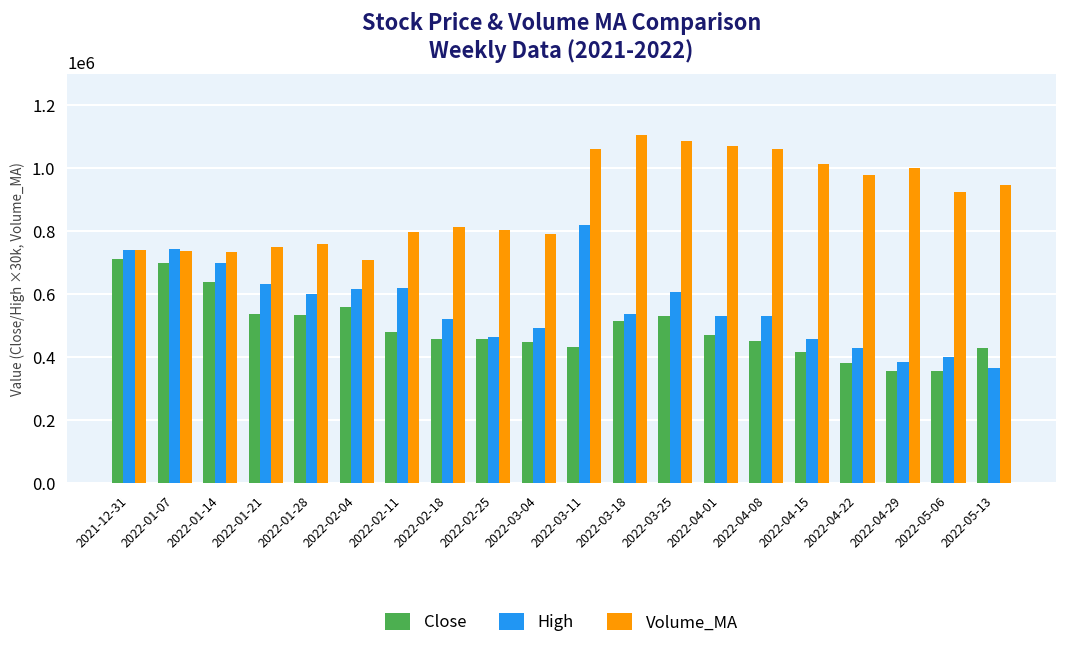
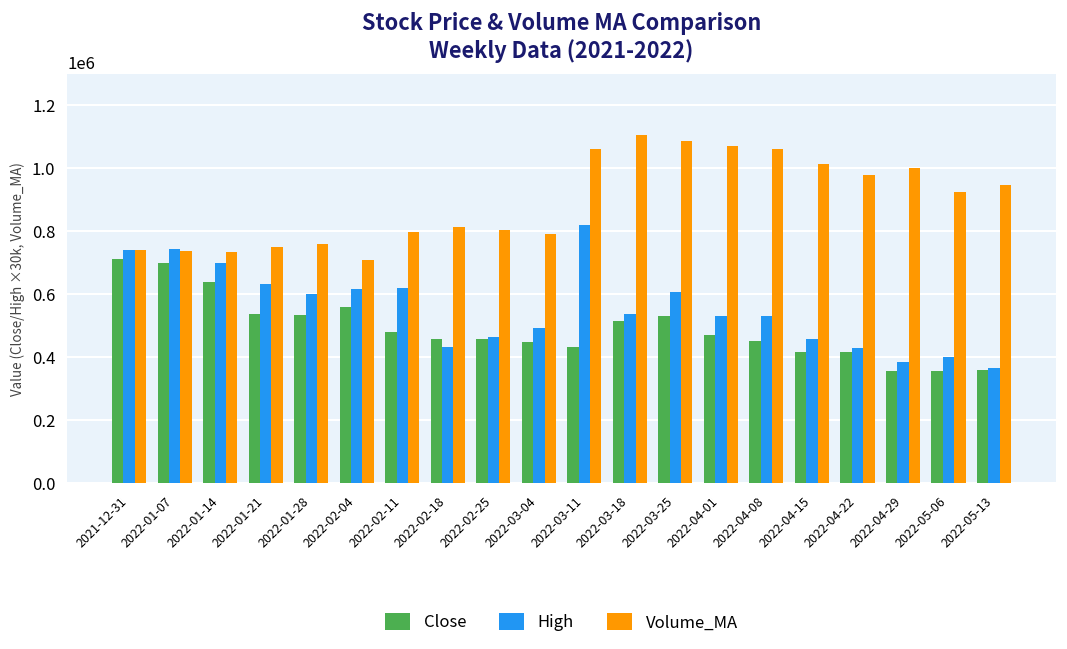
  {
    "Close": {
      "2021-12-31": 710000,
      "2022-01-07": 700000,
      "2022-01-14": 640000,
      "2022-01-21": 540000,
      "2022-01-28": 530000,
      "2022-02-04": 560000,
      "2022-02-11": 480000,
      "2022-02-18": 460000,
      "2022-02-25": 460000,
      "2022-03-04": 450000,
      "2022-03-11": 430000,
      "2022-03-18": 520000,
      "2022-03-25": 530000,
      "2022-04-01": 470000,
      "2022-04-08": 450000,
      "2022-04-15": 420000,
-     "2022-04-22": 380000,
+     "2022-04-22": 420000,
      "2022-04-29": 360000,
      "2022-05-06": 360000,
-     "2022-05-13": 430000
+     "2022-05-13": 360000
    },
    "High": {
      "2021-12-31": 740000,
      "2022-01-07": 740000,
      "2022-01-14": 700000,
      "2022-01-21": 630000,
      "2022-01-28": 600000,
      "2022-02-04": 620000,
      "2022-02-11": 620000,
-     "2022-02-18": 520000,
+     "2022-02-18": 430000,
      "2022-02-25": 470000,
      "2022-03-04": 490000,
      "2022-03-11": 820000,
      "2022-03-18": 540000,
      "2022-03-25": 610000,
      "2022-04-01": 530000,
      "2022-04-08": 530000,
      "2022-04-15": 460000,
      "2022-04-22": 430000,
      "2022-04-29": 380000,
      "2022-05-06": 400000,
      "2022-05-13": 370000
    },
    "Volume_MA": {
      "2021-12-31": 740000,
      "2022-01-07": 740000,
      "2022-01-14": 730000,
      "2022-01-21": 750000,
      "2022-01-28": 760000,
      "2022-02-04": 710000,
      "2022-02-11": 800000,
      "2022-02-18": 810000,
      "2022-02-25": 800000,
      "2022-03-04": 790000,
      "2022-03-11": 1060000,
      "2022-03-18": 1110000,
      "2022-03-25": 1090000,
      "2022-04-01": 1070000,
      "2022-04-08": 1060000,
      "2022-04-15": 1010000,
      "2022-04-22": 980000,
      "2022-04-29": 1000000,
      "2022-05-06": 930000,
      "2022-05-13": 950000
    }
  }
